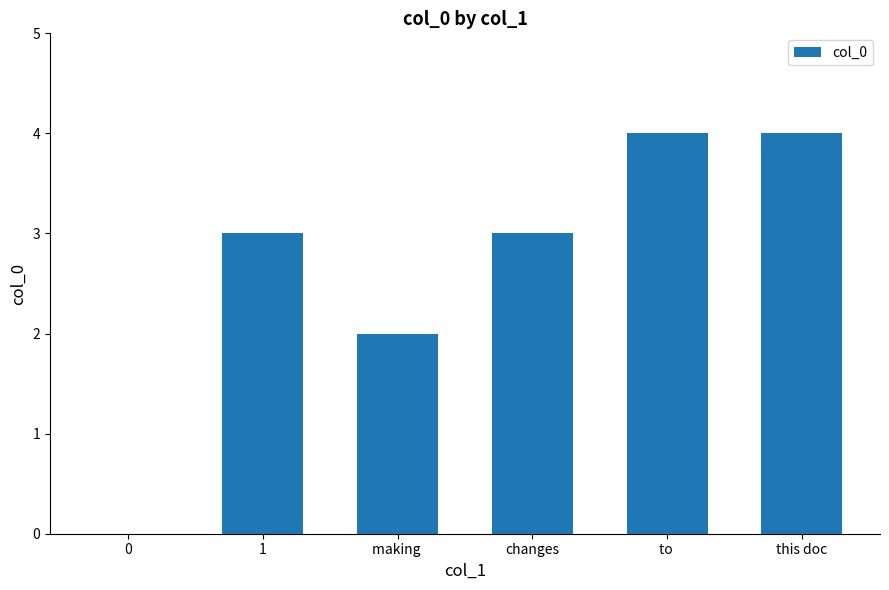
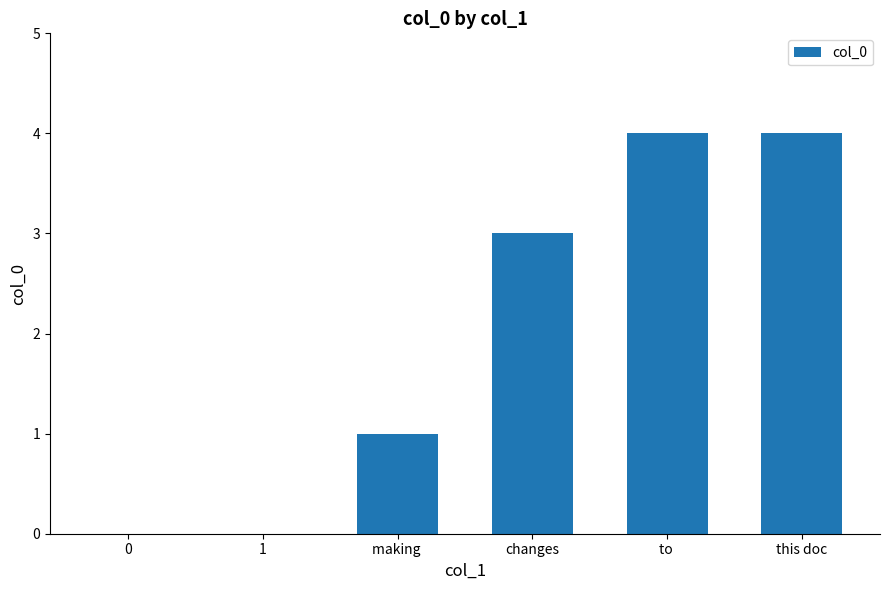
  {
    "0": 0,
-   "1": 3,
-   "making": 2,
+   "1": 0,
+   "making": 1,
    "changes": 3,
    "to": 4,
    "this doc": 4
  }
